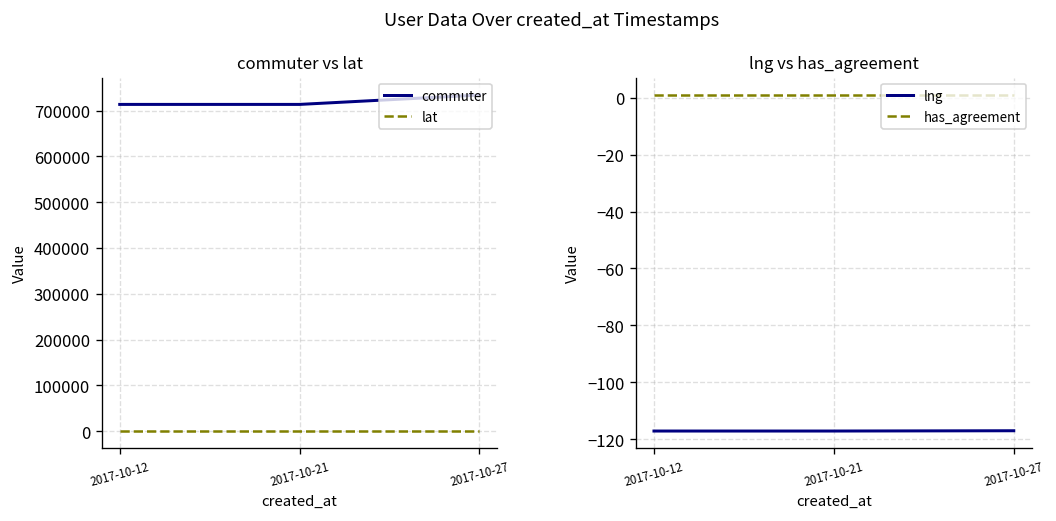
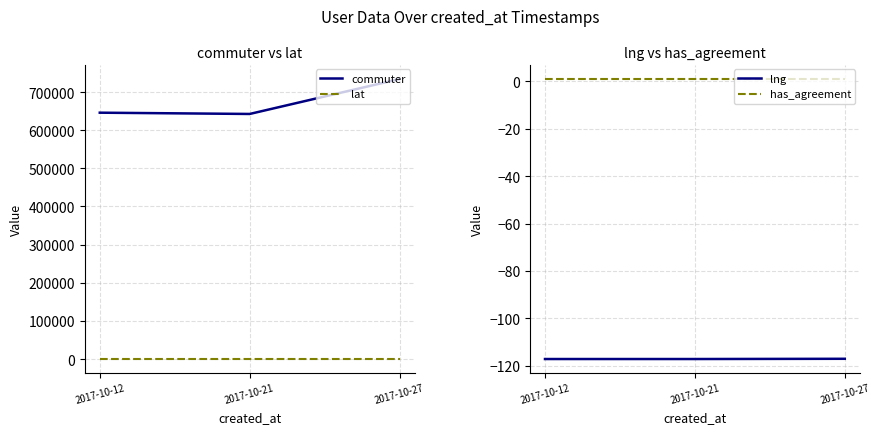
  {
    "commuter vs lat": {
      "commuter": {
-       "2017-10-12": 710000,
-       "2017-10-21": 710000
+       "2017-10-12": 650000,
+       "2017-10-21": 640000
      },
      "lat": {
        "2017-10-12": 0,
        "2017-10-21": 0,
        "2017-10-27": 0
      }
    },
    "lng vs has_agreement": {
      "lng": {
        "2017-10-12": -117,
        "2017-10-21": -117,
        "2017-10-27": -117
      },
      "has_agreement": {
        "2017-10-12": 1,
        "2017-10-21": 1
      }
    }
  }
